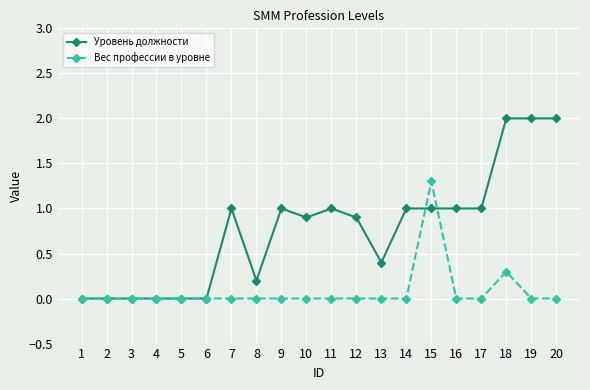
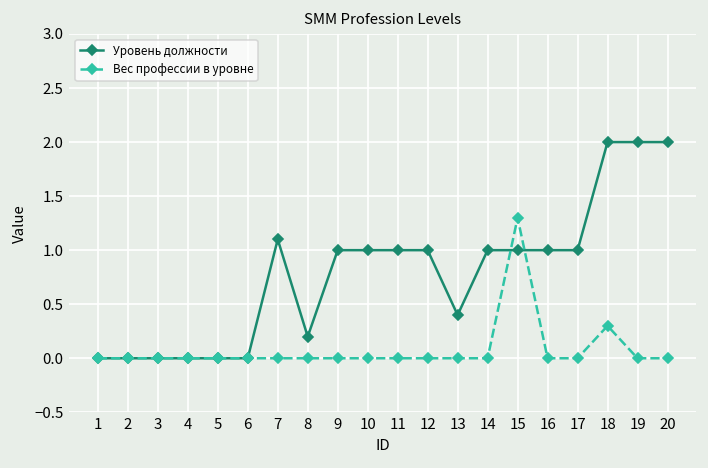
  {
    "Уровень должности": {
-     "7": 1.0,
+     "7": 1.1,
      "8": 0.2,
      "9": 1.0,
-     "10": 0.9,
+     "10": 1.0,
      "11": 1.0,
-     "12": 0.9,
+     "12": 1.0,
      "13": 0.4,
      "14": 1.0,
      "15": 1.0,
      "16": 1.0,
      "17": 1.0,
      "18": 2.0,
      "19": 2.0,
      "20": 2.0
    },
    "Вес профессии в уровне": {
      "7": 0.0,
      "8": 0.0,
      "9": 0.0,
      "10": 0.0,
      "11": 0.0,
      "12": 0.0,
      "13": 0.0,
      "14": 0.0,
      "15": 1.3,
      "16": 0.0,
      "17": 0.0,
      "18": 0.3,
      "19": 0.0,
      "20": 0.0
    }
  }
